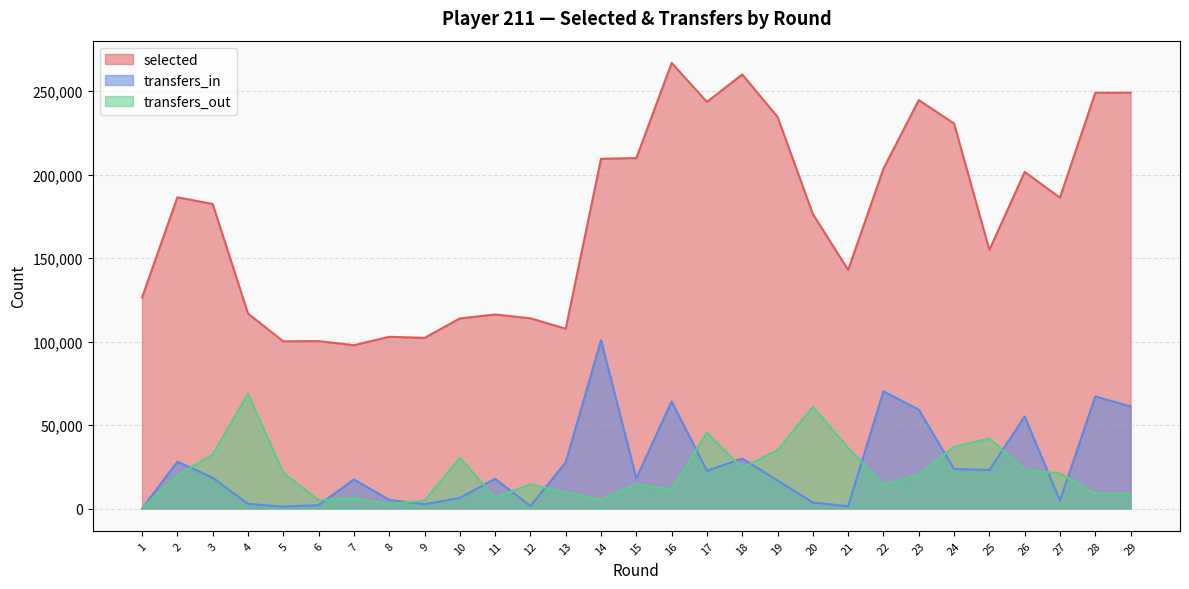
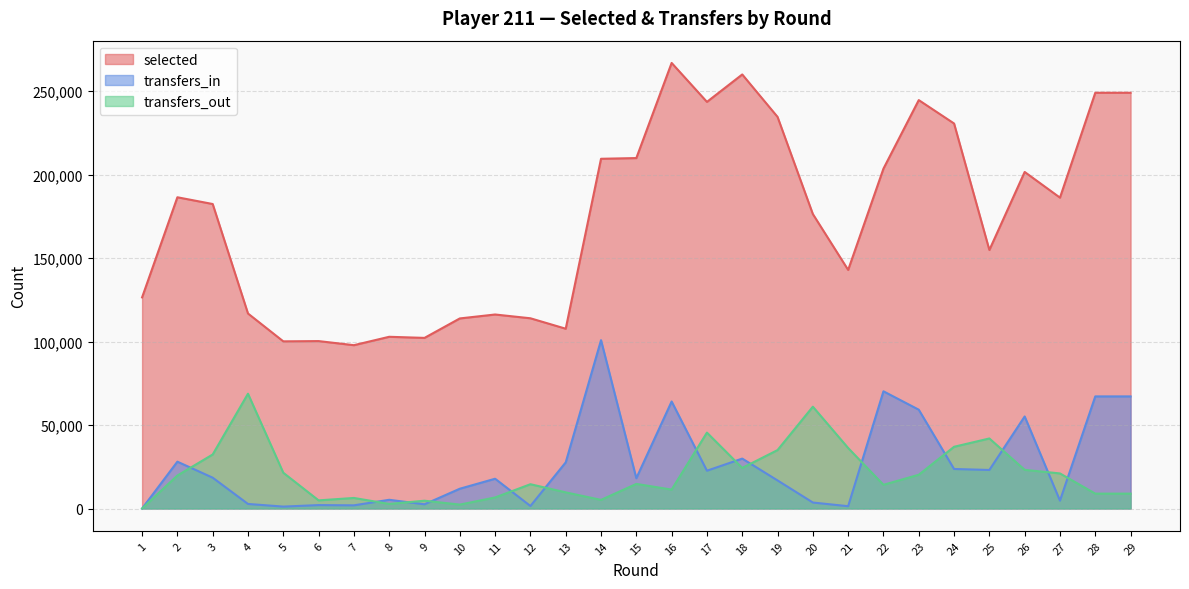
  {
    "selected": {
      "1": "126,000",
      "2": "186,000",
      "3": "182,000",
      "4": "117,000",
      "5": "100,000",
      "6": "100,000",
      "7": "98,000",
      "8": "103,000",
      "9": "102,000",
      "10": "114,000",
      "11": "116,000",
      "12": "114,000",
      "13": "108,000",
      "14": "209,000",
      "15": "210,000",
      "16": "267,000",
      "17": "243,000",
      "18": "260,000",
      "19": "235,000",
      "20": "176,000",
      "21": "143,000",
      "22": "204,000",
      "23": "245,000",
      "24": "231,000",
      "25": "155,000",
      "26": "202,000",
      "27": "186,000",
      "28": "249,000",
      "29": "249,000"
    },
    "transfers_in": {
      "2": "28,000",
      "3": "18,000",
      "4": "3,000",
      "5": "1,000",
      "6": "2,000",
-     "7": "17,000",
+     "7": "2,000",
      "8": "5,000",
      "9": "3,000",
-     "10": "6,000",
+     "10": "12,000",
      "11": "18,000",
      "12": "2,000",
      "13": "28,000",
      "14": "101,000",
      "15": "18,000",
      "16": "64,000",
      "17": "23,000",
      "18": "30,000",
      "19": "17,000",
      "20": "4,000",
      "21": "1,000",
      "22": "70,000",
      "23": "59,000",
      "24": "24,000",
      "25": "23,000",
      "26": "55,000",
      "27": "5,000",
      "28": "67,000",
-     "29": "61,000"
+     "29": "67,000"
    },
    "transfers_out": {
      "2": "20,000",
      "3": "32,000",
      "4": "69,000",
      "5": "21,000",
      "6": "5,000",
      "7": "6,000",
      "8": "3,000",
      "9": "5,000",
-     "10": "30,000",
+     "10": "2,000",
      "11": "7,000",
      "12": "15,000",
      "13": "10,000",
      "14": "5,000",
      "15": "15,000",
      "16": "11,000",
      "17": "45,000",
      "18": "24,000",
      "19": "35,000",
      "20": "61,000",
      "21": "36,000",
      "22": "14,000",
      "23": "20,000",
      "24": "37,000",
      "25": "42,000",
      "26": "23,000",
      "27": "21,000",
      "28": "9,000",
      "29": "9,000"
    }
  }
